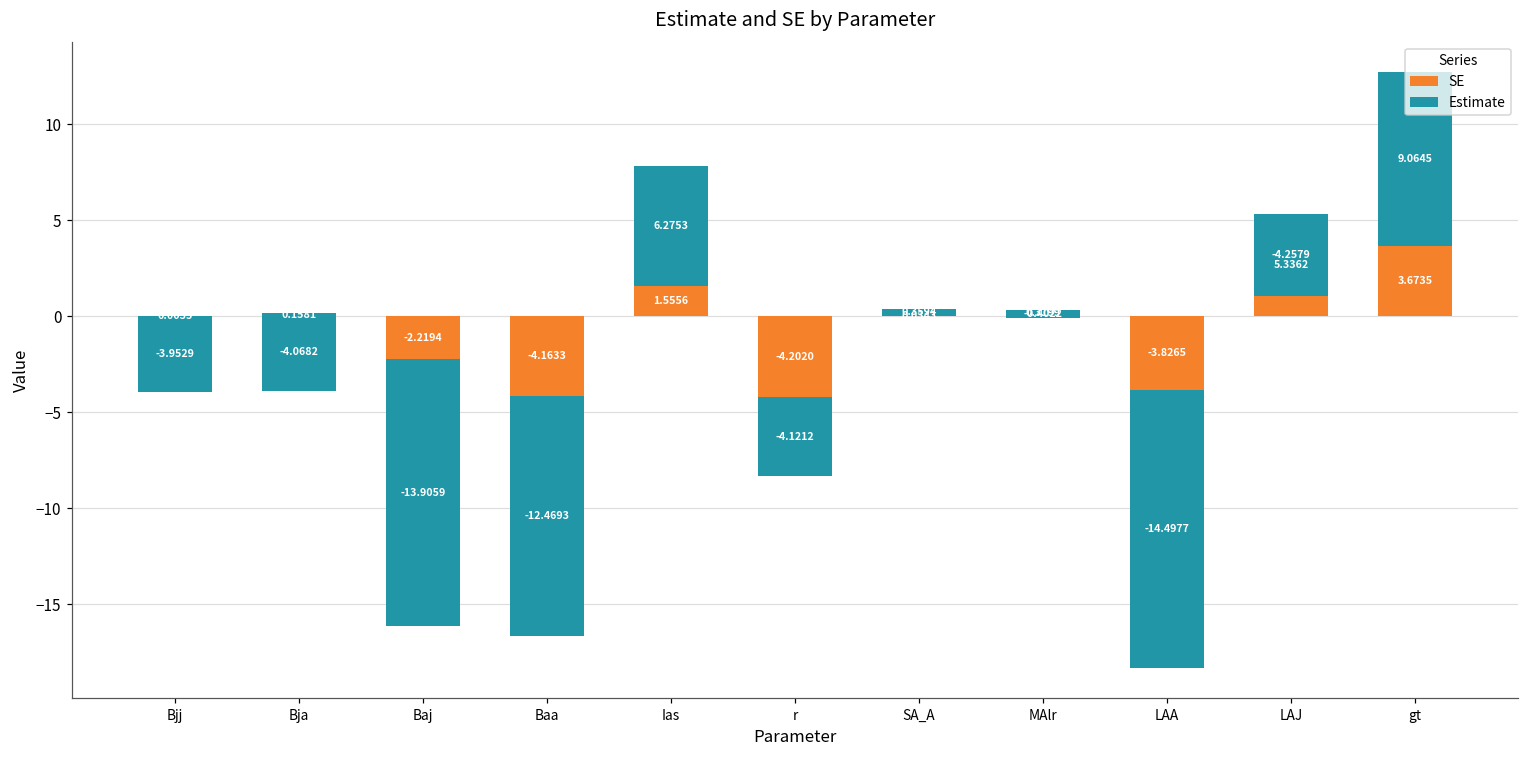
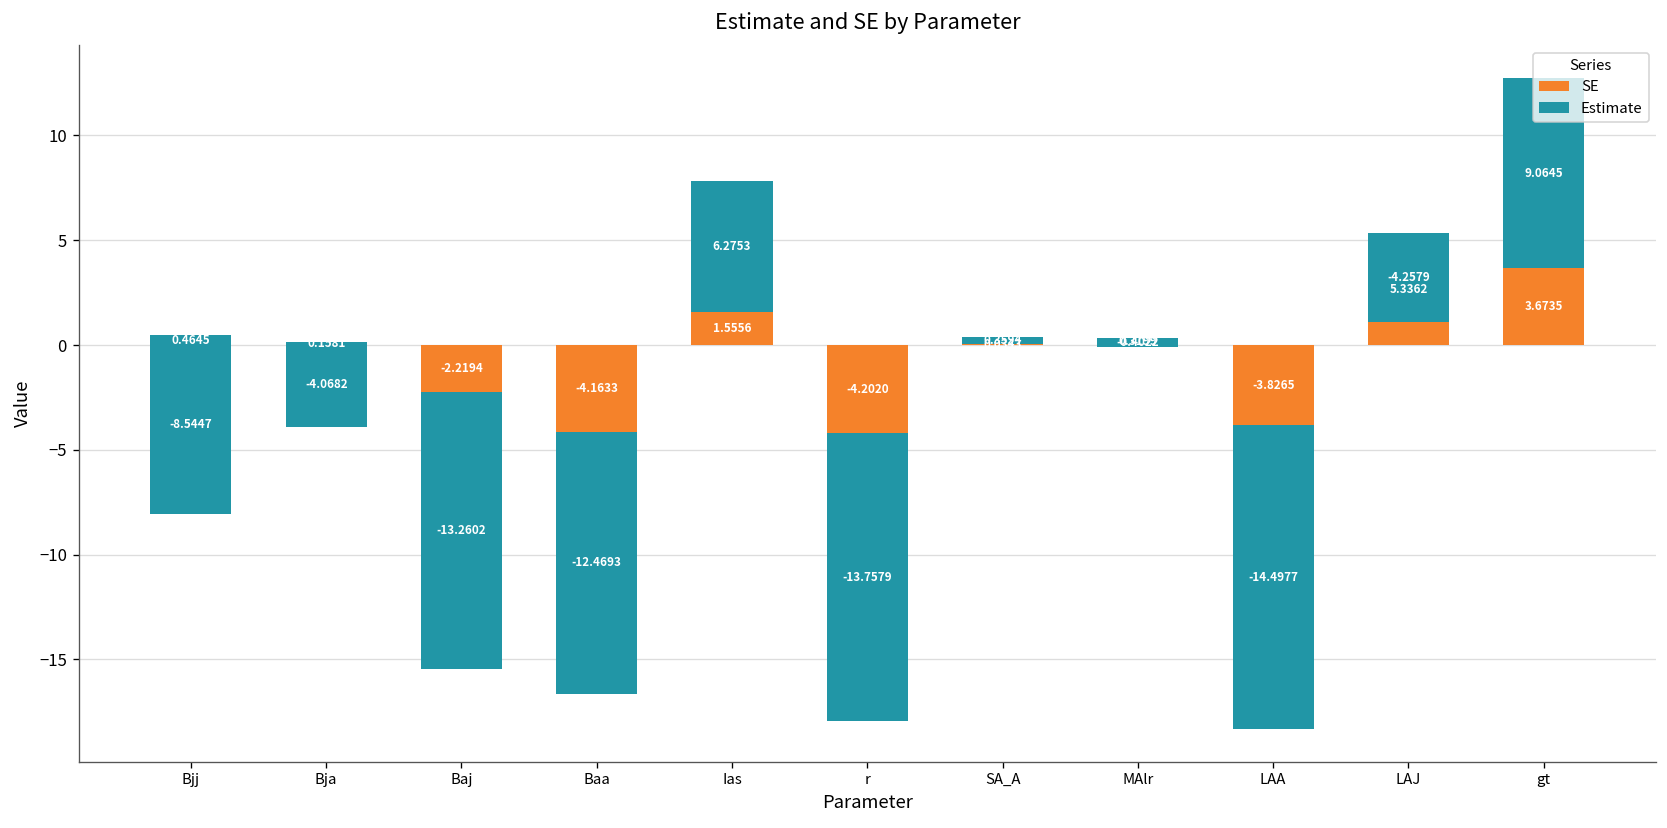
  {
    "SE": {
-     "Bjj": 0.0035,
+     "Bjj": 0.4645,
      "Bja": 0.1581,
      "Baj": -2.2194,
      "Baa": -4.1633,
      "Ias": 1.5556,
      "r": -4.2020,
      "LAA": -3.8265,
      "gt": 3.6735
    },
    "Estimate": {
-     "Bjj": -3.9529,
+     "Bjj": -8.5447,
      "Bja": -4.0682,
-     "Baj": -13.9059,
+     "Baj": -13.2602,
      "Baa": -12.4693,
      "Ias": 6.2753,
-     "r": -4.1212,
+     "r": -13.7579,
      "LAA": -14.4977
    }
  }
